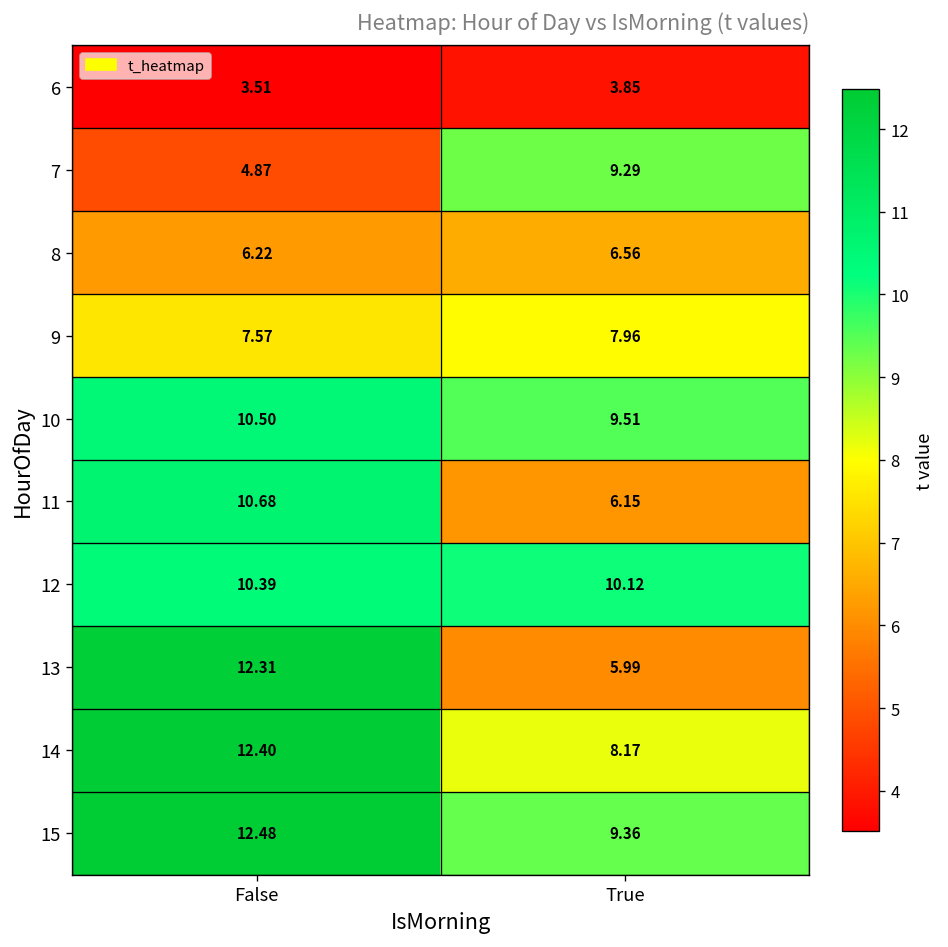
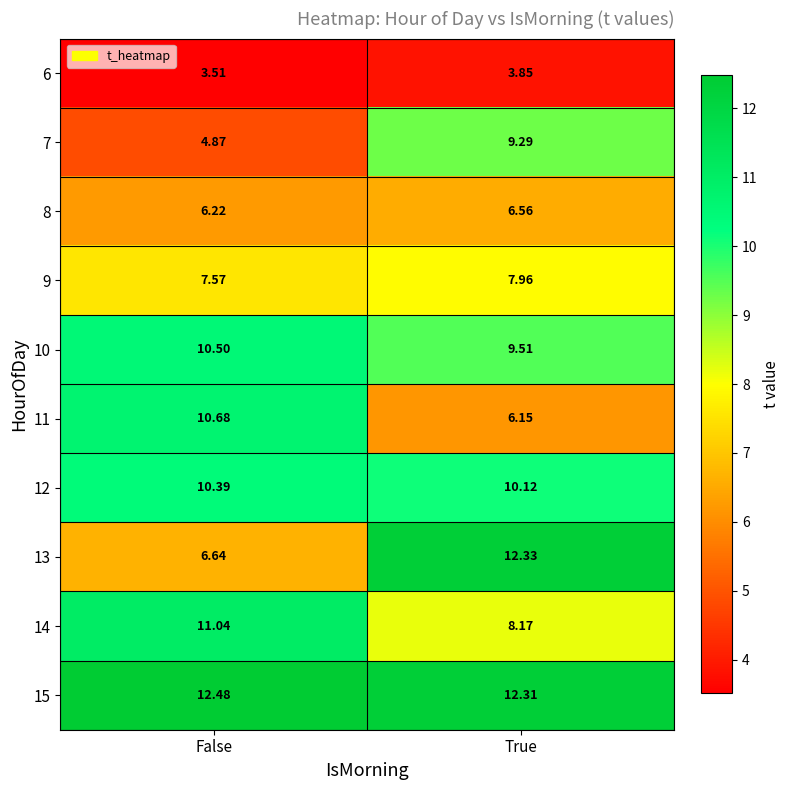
  {
    "6": {
      "False": 3.51,
      "True": 3.85
    },
    "7": {
      "False": 4.87,
      "True": 9.29
    },
    "8": {
      "False": 6.22,
      "True": 6.56
    },
    "9": {
      "False": 7.57,
      "True": 7.96
    },
    "10": {
      "False": 10.50,
      "True": 9.51
    },
    "11": {
      "False": 10.68,
      "True": 6.15
    },
    "12": {
      "False": 10.39,
      "True": 10.12
    },
    "13": {
-     "False": 12.31,
-     "True": 5.99
+     "False": 6.64,
+     "True": 12.33
    },
    "14": {
-     "False": 12.40,
+     "False": 11.04,
      "True": 8.17
    },
    "15": {
      "False": 12.48,
-     "True": 9.36
+     "True": 12.31
    }
  }
